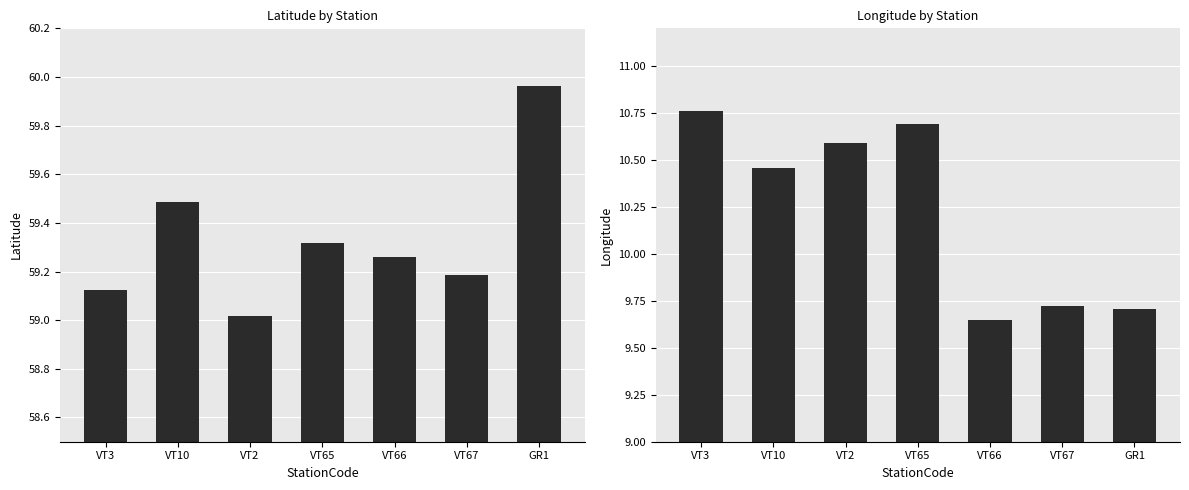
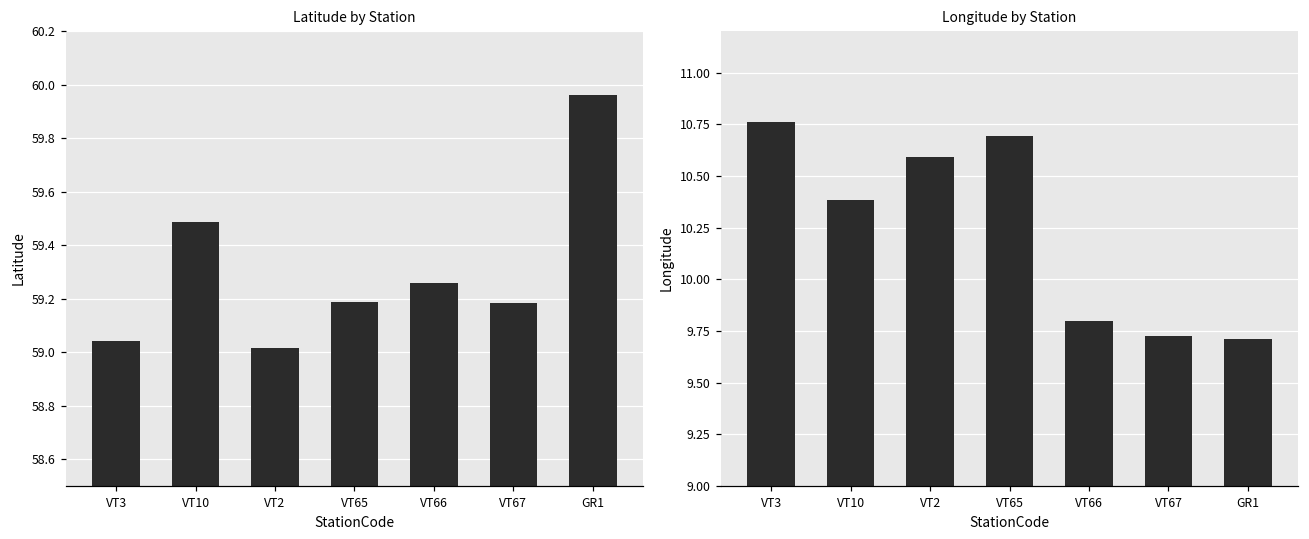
  {
    "Latitude by Station": {
-     "VT3": 59.12,
+     "VT3": 59.04,
      "VT10": 59.49,
      "VT2": 59.02,
-     "VT65": 59.32,
+     "VT65": 59.19,
      "VT66": 59.26,
      "VT67": 59.18,
      "GR1": 59.96
    },
    "Longitude by Station": {
      "VT3": 10.76,
-     "VT10": 10.46,
+     "VT10": 10.38,
      "VT2": 10.59,
      "VT65": 10.69,
-     "VT66": 9.65,
+     "VT66": 9.80,
      "VT67": 9.72,
      "GR1": 9.71
    }
  }
